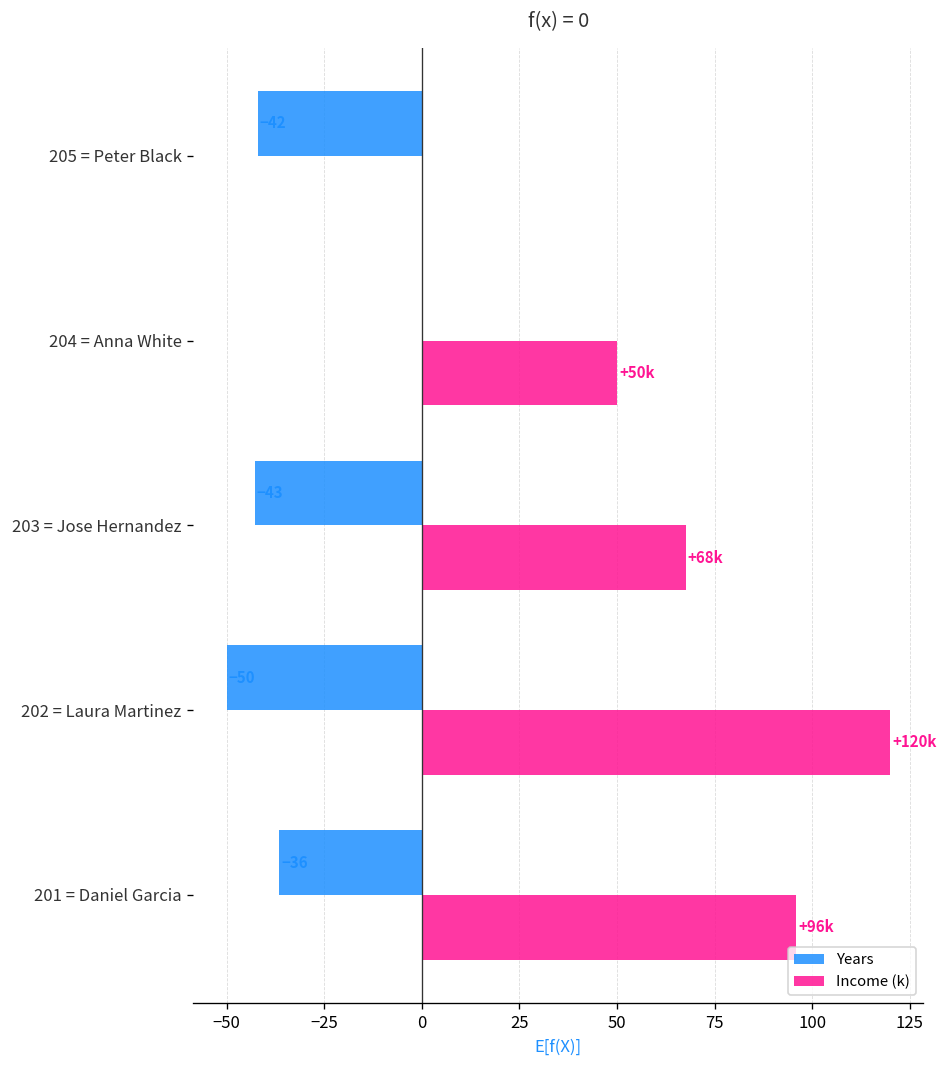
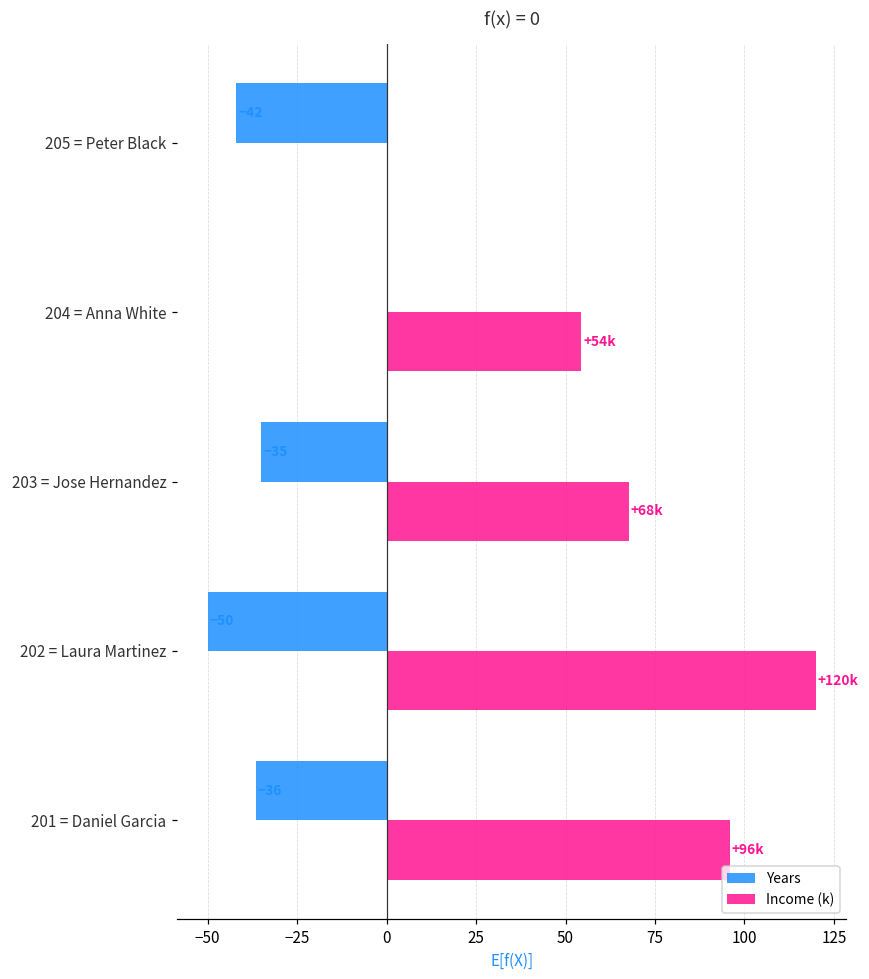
  {
    "Years": {
      "205 = Peter Black": "-42",
      "204 = Anna White": "0",
-     "203 = Jose Hernandez": "-43",
+     "203 = Jose Hernandez": "-35",
      "202 = Laura Martinez": "-50",
      "201 = Daniel Garcia": "-37"
    },
    "Income (k)": {
-     "204 = Anna White": "+50k",
+     "204 = Anna White": "+54k",
      "203 = Jose Hernandez": "+68k",
      "202 = Laura Martinez": "+120k",
      "201 = Daniel Garcia": "+96k"
    }
  }
